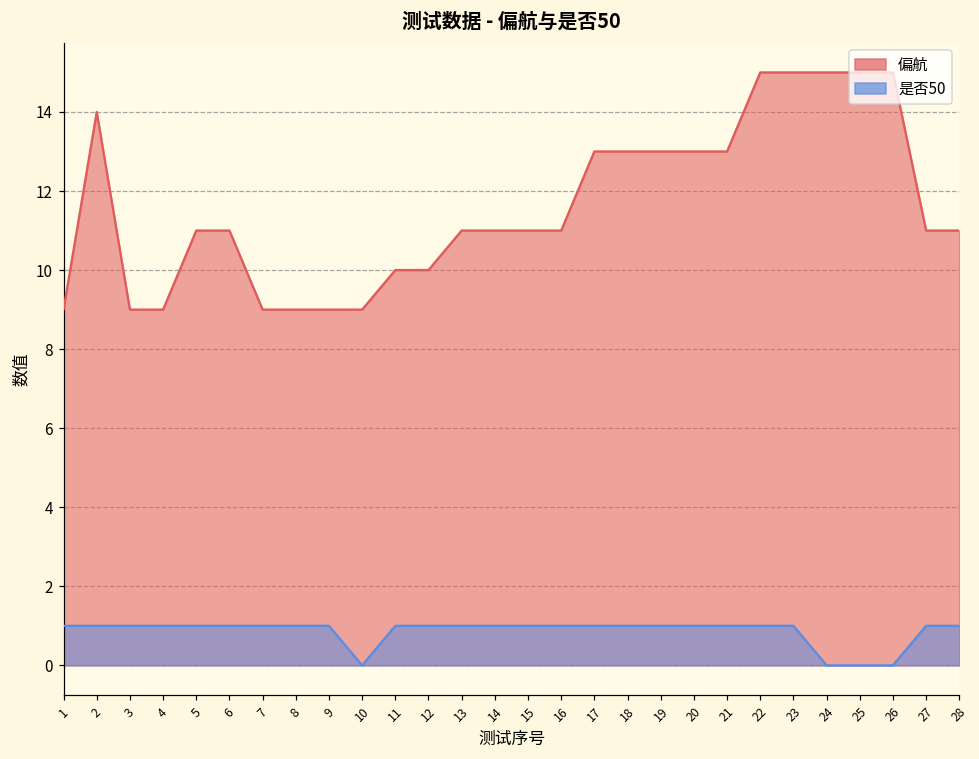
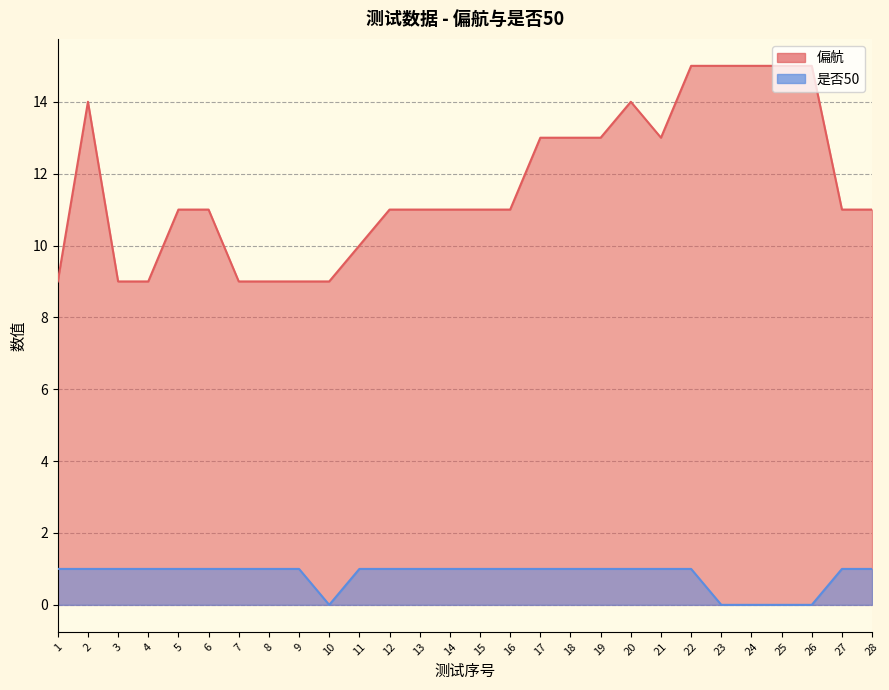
  {
    "偏航": {
      "1": 9,
      "2": 14,
      "3": 9,
      "4": 9,
      "5": 11,
      "6": 11,
      "7": 9,
      "8": 9,
      "9": 9,
      "10": 9,
      "11": 10,
-     "12": 10,
+     "12": 11,
      "13": 11,
      "14": 11,
      "15": 11,
      "16": 11,
      "17": 13,
      "18": 13,
      "19": 13,
-     "20": 13,
+     "20": 14,
      "21": 13,
      "22": 15,
      "23": 15,
      "24": 15,
      "27": 11,
      "28": 11
    },
    "是否50": {
      "1": 1,
      "2": 1,
      "3": 1,
      "4": 1,
      "5": 1,
      "6": 1,
      "7": 1,
      "8": 1,
      "9": 1,
      "10": 0,
      "11": 1,
      "12": 1,
      "13": 1,
      "14": 1,
      "15": 1,
      "16": 1,
      "17": 1,
      "18": 1,
      "19": 1,
      "20": 1,
      "21": 1,
      "22": 1,
-     "23": 1,
+     "23": 0,
      "24": 0,
      "25": 0,
      "26": 0,
      "27": 1,
      "28": 1
    }
  }
